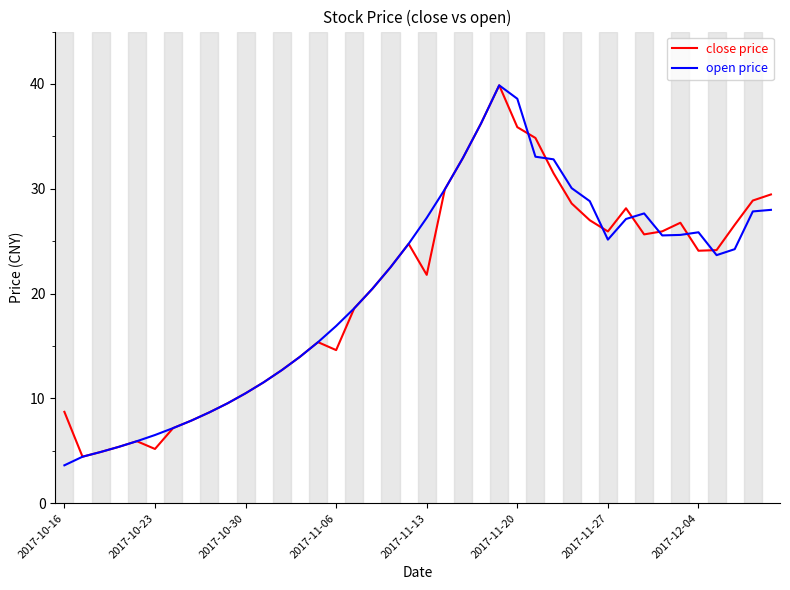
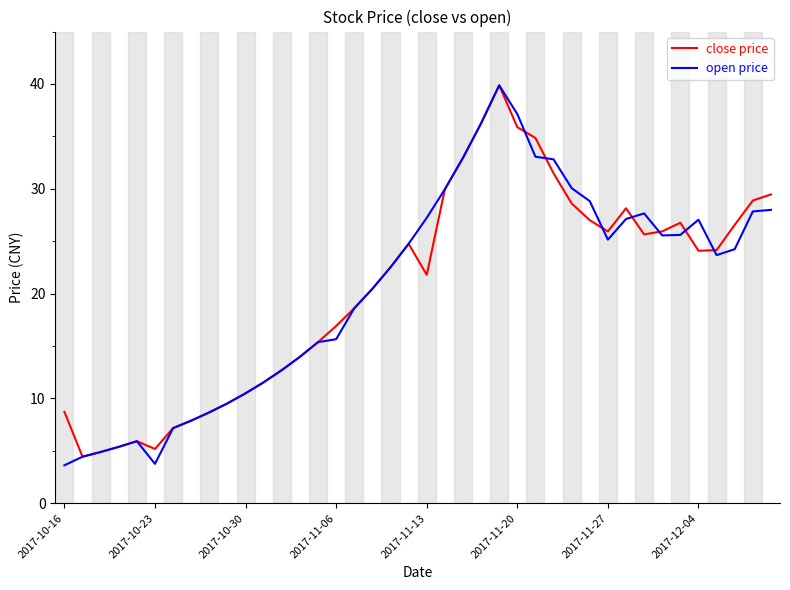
  {
    "close price": {
      "2017-10-16": 8.7,
      "2017-10-23": 5.2,
-     "2017-11-06": 14.6,
+     "2017-11-06": 16.9,
      "2017-11-13": 21.8,
      "2017-11-20": 35.9,
      "2017-11-27": 25.9,
      "2017-12-04": 24.1
    },
    "open price": {
      "2017-10-16": 3.6,
-     "2017-10-23": 6.5,
-     "2017-11-06": 16.9,
+     "2017-10-23": 3.8,
+     "2017-11-06": 15.7,
      "2017-11-13": 27.2,
-     "2017-11-20": 38.6,
+     "2017-11-20": 37.1,
      "2017-11-27": 25.2,
-     "2017-12-04": 25.9
+     "2017-12-04": 27.1
    }
  }
